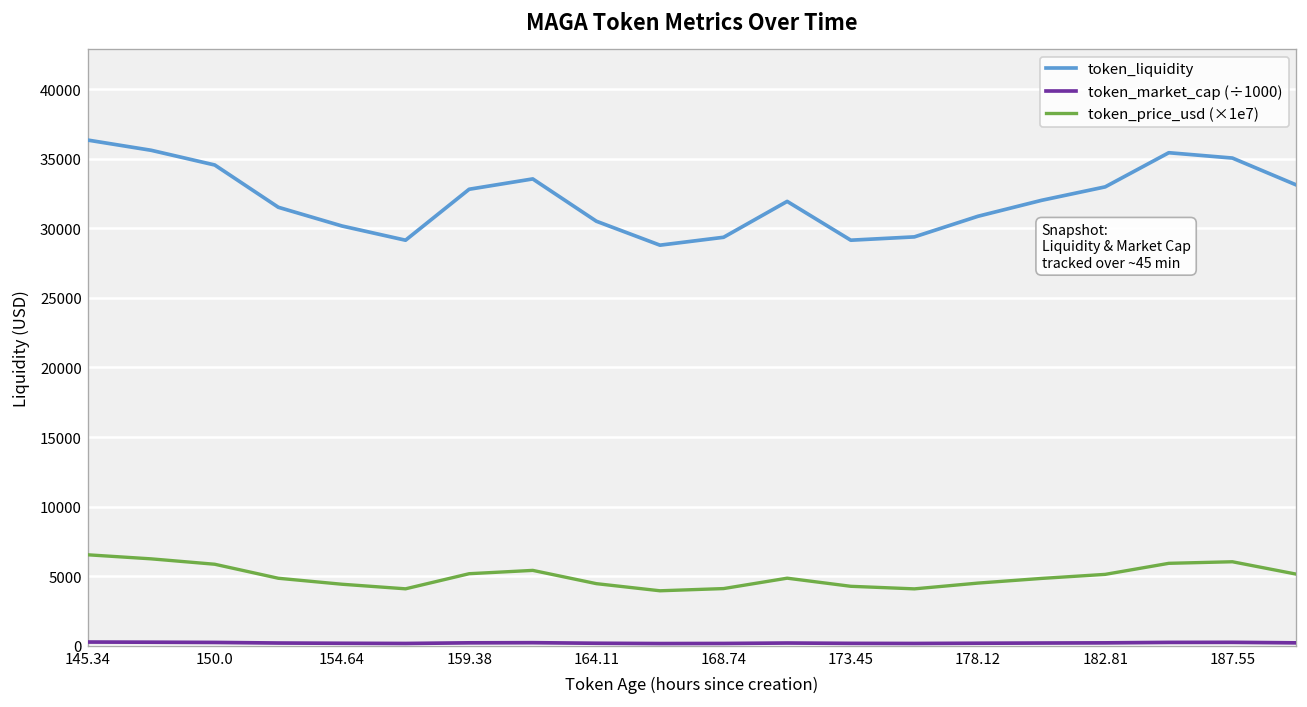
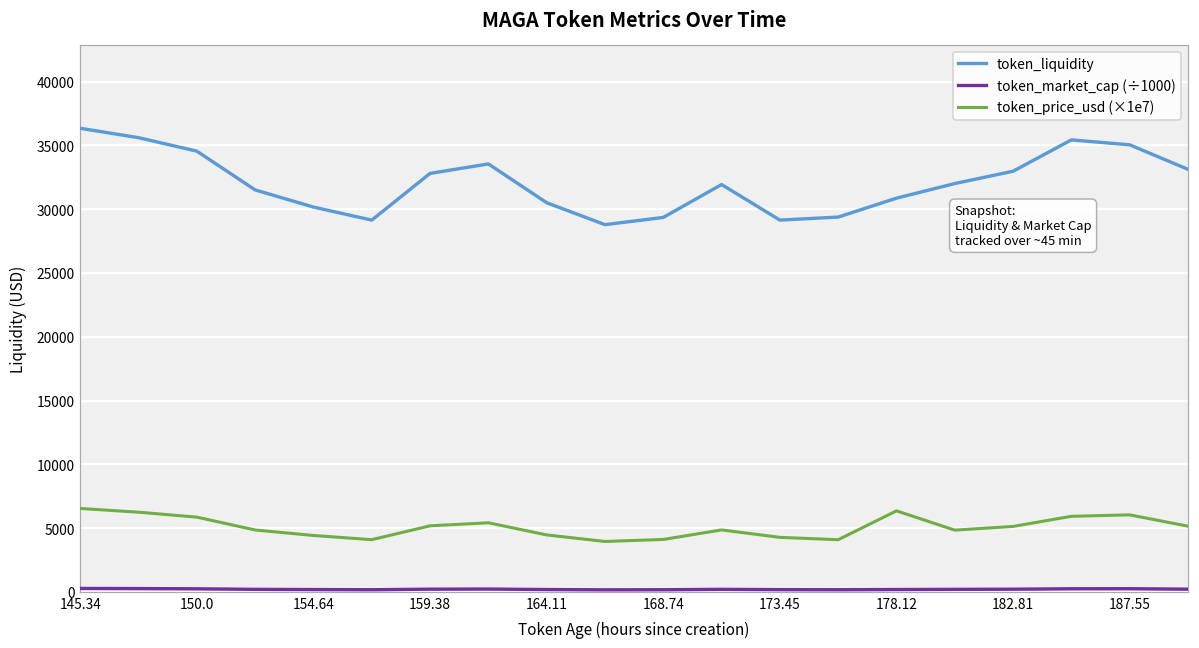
  {
    "token_liquidity": {
      "145.34": 36300,
      "150.0": 34500,
      "154.64": 30200,
      "159.38": 32800,
      "164.11": 30500,
      "168.74": 29300,
      "173.45": 29100,
      "178.12": 30900,
      "182.81": 33000,
      "187.55": 35000
    },
    "token_market_cap (÷1000)": {
      "145.34": 300,
      "150.0": 200,
      "154.64": 200,
      "159.38": 200,
      "164.11": 200,
      "168.74": 200,
      "173.45": 200,
      "178.12": 200,
      "182.81": 200,
      "187.55": 300
    },
    "token_price_usd (×1e7)": {
      "145.34": 6500,
      "150.0": 5900,
      "154.64": 4400,
      "159.38": 5200,
      "164.11": 4500,
      "168.74": 4100,
      "173.45": 4300,
-     "178.12": 4500,
+     "178.12": 6400,
      "182.81": 5100,
      "187.55": 6000
    }
  }
